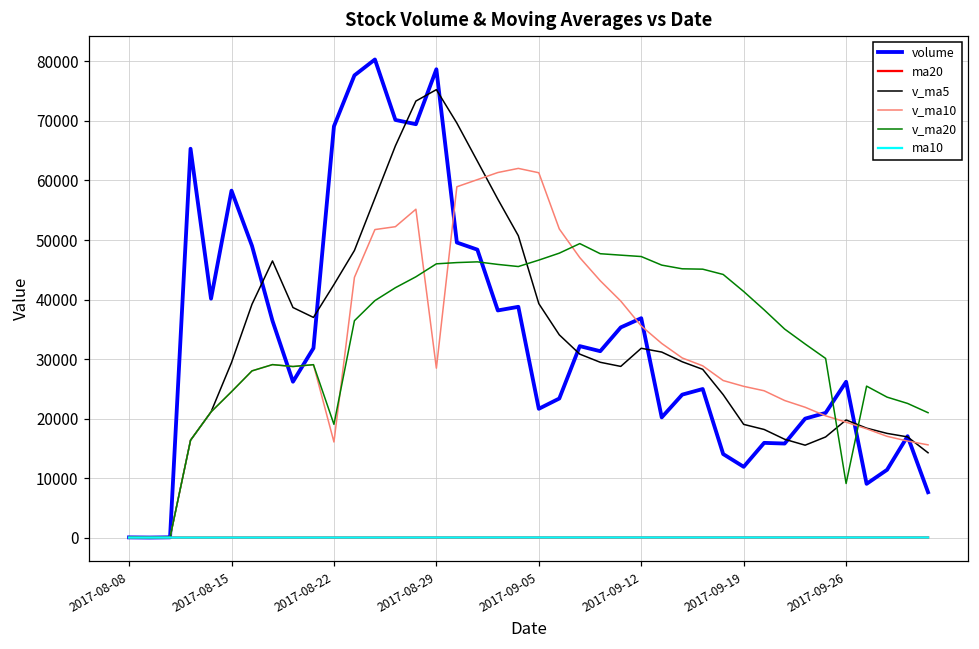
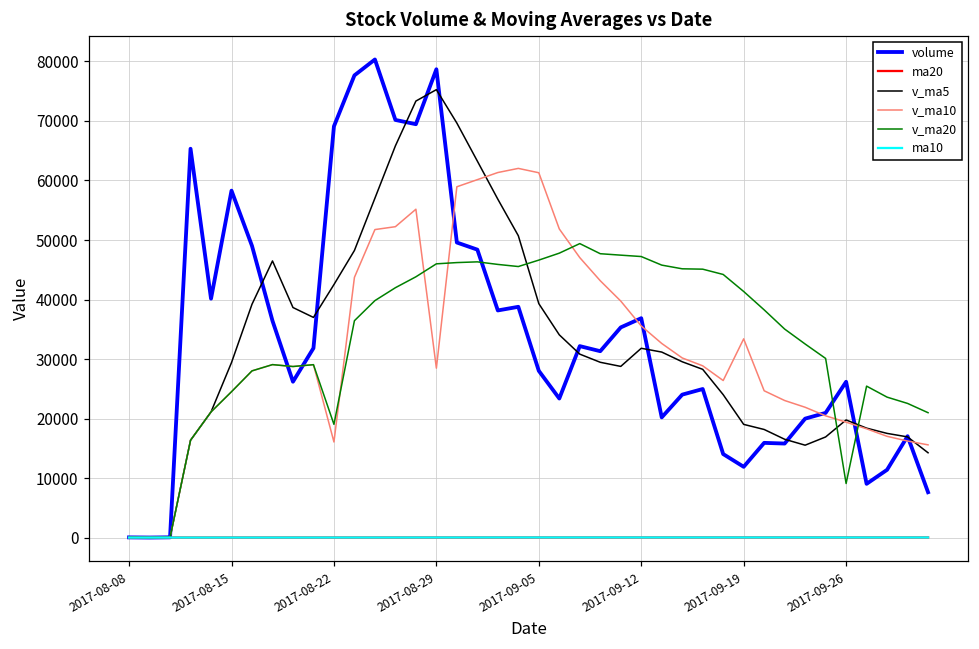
  {
    "volume": {
      "2017-08-15": 58000,
      "2017-08-22": 69000,
      "2017-08-29": 79000,
-     "2017-09-05": 22000,
+     "2017-09-05": 28000,
      "2017-09-12": 37000,
      "2017-09-19": 12000,
      "2017-09-26": 26000
    },
    "ma10": {
      "2017-08-15": 0,
      "2017-08-22": 0,
      "2017-08-29": 0,
      "2017-09-05": 0,
      "2017-09-12": 0,
      "2017-09-19": 0,
      "2017-09-26": 0
    },
    "v_ma5": {
      "2017-08-15": 29000,
      "2017-08-22": 43000,
      "2017-08-29": 75000,
      "2017-09-05": 39000,
      "2017-09-12": 32000,
      "2017-09-19": 19000
    },
    "v_ma10": {
      "2017-08-22": 16000,
      "2017-08-29": 28000,
      "2017-09-05": 61000,
      "2017-09-12": 36000,
-     "2017-09-19": 25000
+     "2017-09-19": 33000
    },
    "v_ma20": {
      "2017-08-22": 19000,
      "2017-08-29": 46000,
      "2017-09-05": 47000,
      "2017-09-12": 47000,
      "2017-09-19": 41000,
      "2017-09-26": 9000
    }
  }
